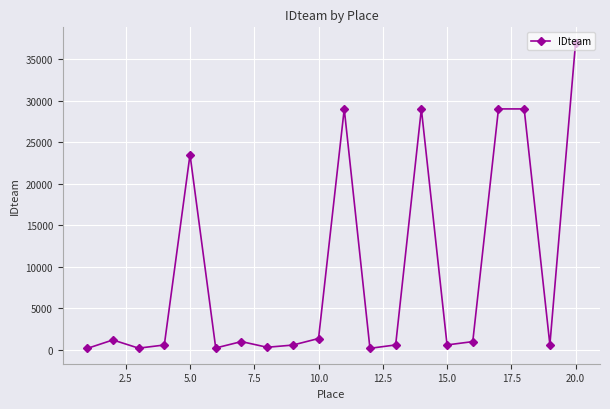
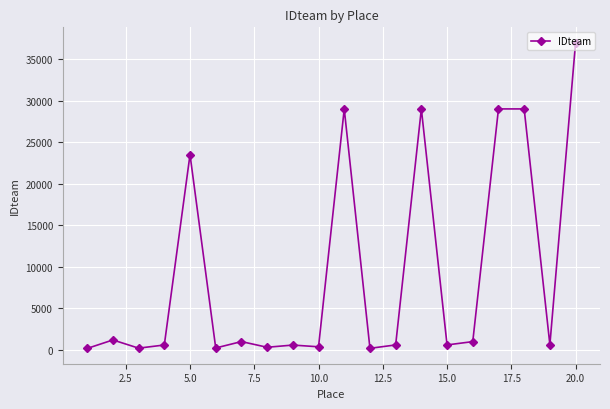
  {
    "5.0": 24000,
-   "10.0": 1000,
+   "10.0": 0,
    "15.0": 1000
  }
